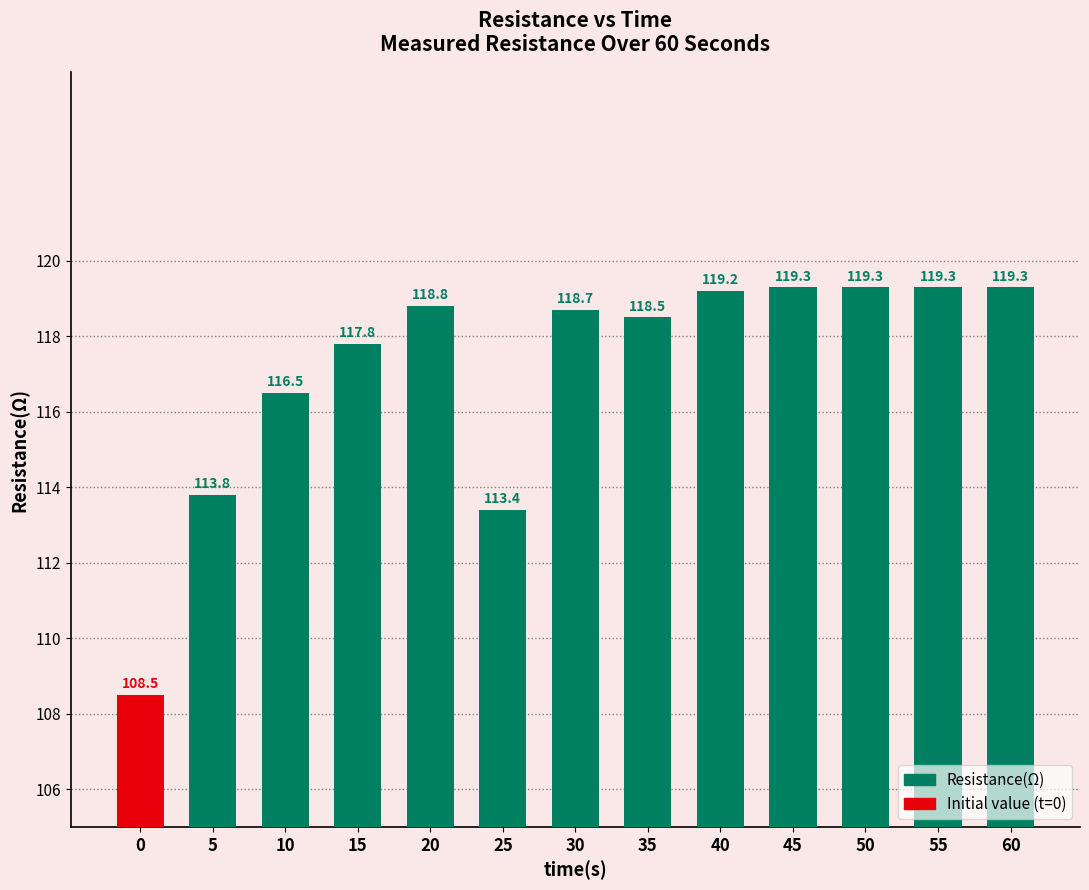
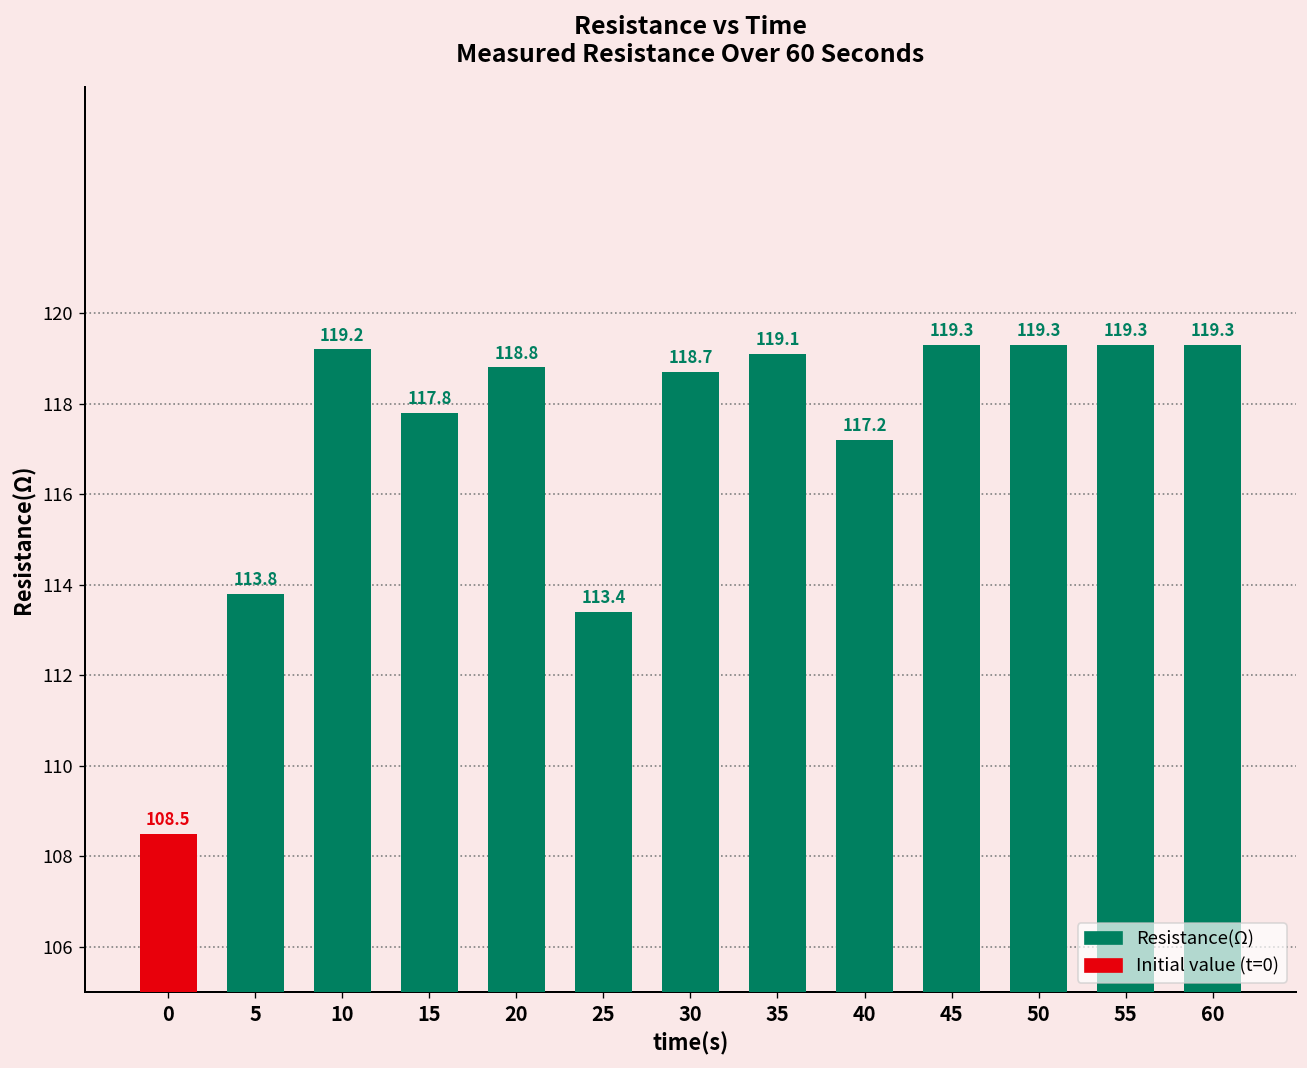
  {
    "0": 108.5,
    "5": 113.8,
-   "10": 116.5,
+   "10": 119.2,
    "15": 117.8,
    "20": 118.8,
    "25": 113.4,
    "30": 118.7,
-   "35": 118.5,
-   "40": 119.2,
+   "35": 119.1,
+   "40": 117.2,
    "45": 119.3,
    "50": 119.3,
    "55": 119.3,
    "60": 119.3
  }
